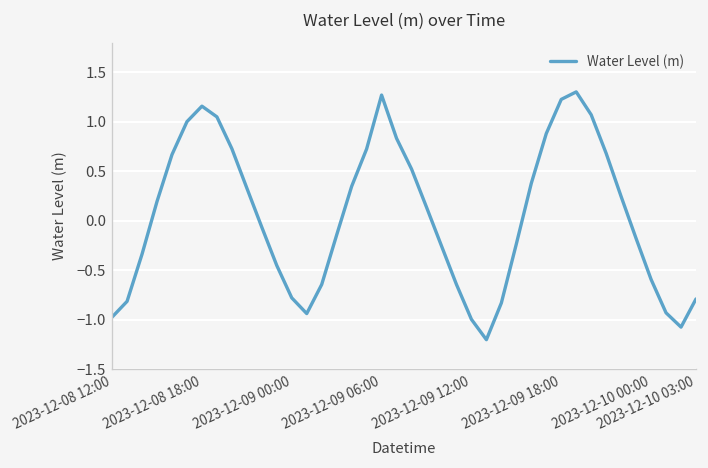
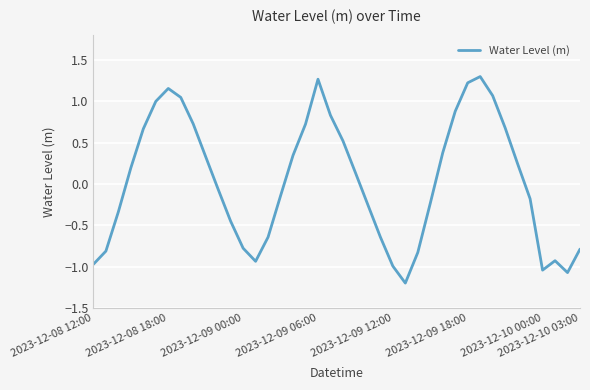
  {
    "2023-12-08 12:00": -1.0,
    "2023-12-08 18:00": 1.2,
    "2023-12-09 00:00": -0.8,
    "2023-12-09 06:00": 1.3,
    "2023-12-09 12:00": -1.0,
    "2023-12-09 18:00": 1.2,
-   "2023-12-10 00:00": -0.6,
+   "2023-12-10 00:00": -1.0,
    "2023-12-10 03:00": -0.8
  }
